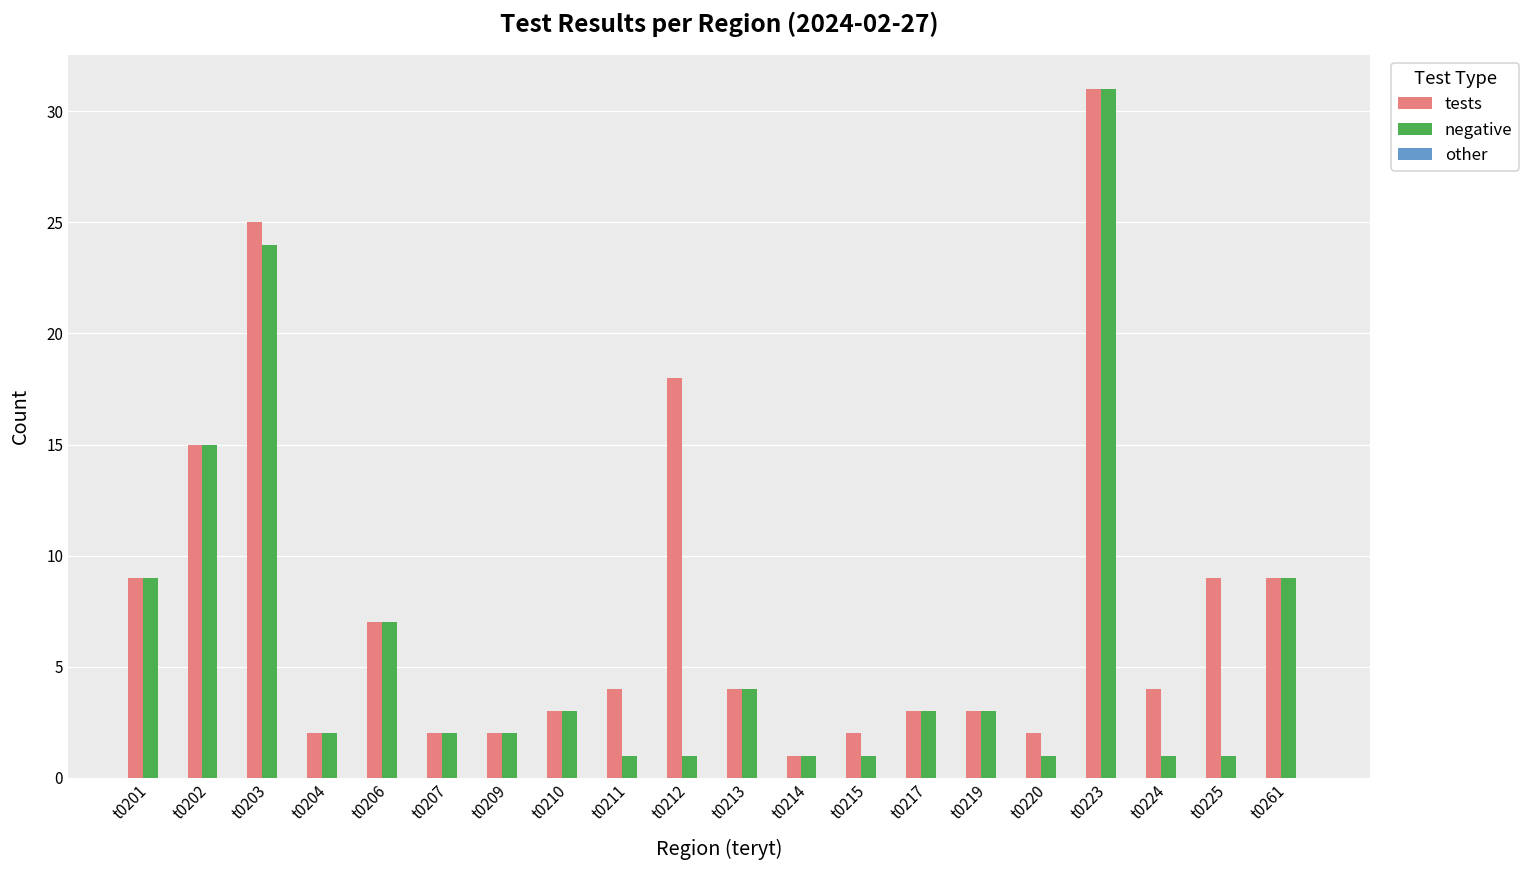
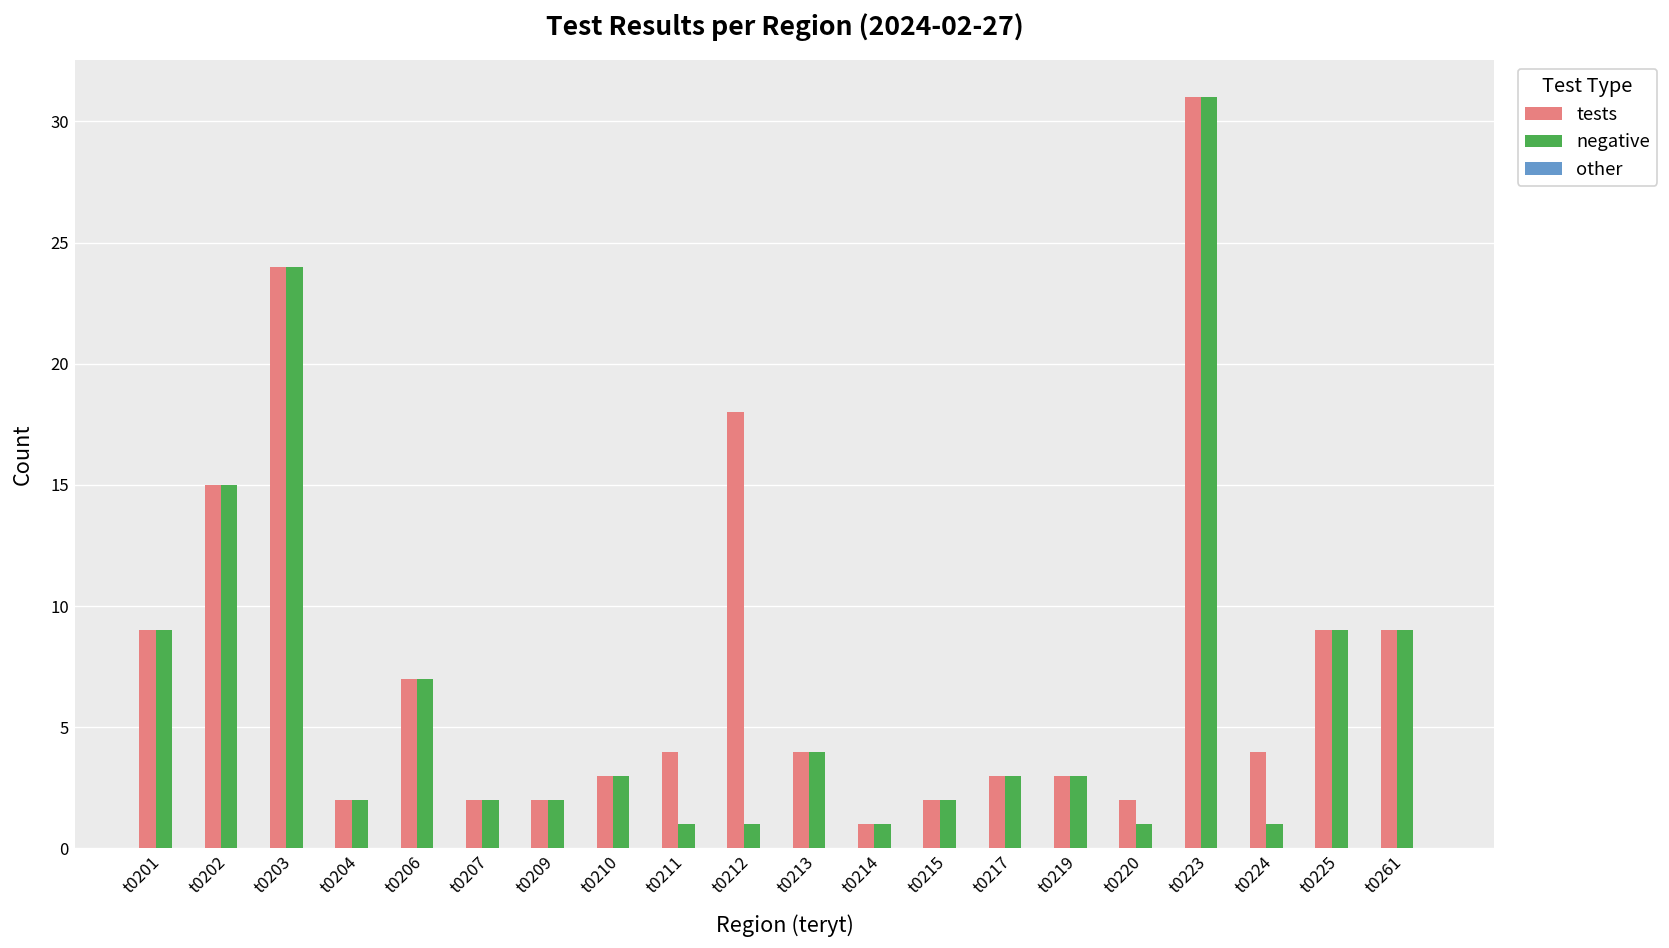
  {
    "tests": {
      "t0201": 9,
      "t0202": 15,
-     "t0203": 25,
+     "t0203": 24,
      "t0204": 2,
      "t0206": 7,
      "t0207": 2,
      "t0209": 2,
      "t0210": 3,
      "t0211": 4,
      "t0212": 18,
      "t0213": 4,
      "t0214": 1,
      "t0215": 2,
      "t0217": 3,
      "t0219": 3,
      "t0220": 2,
      "t0223": 31,
      "t0224": 4,
      "t0225": 9,
      "t0261": 9
    },
    "negative": {
      "t0201": 9,
      "t0202": 15,
      "t0203": 24,
      "t0204": 2,
      "t0206": 7,
      "t0207": 2,
      "t0209": 2,
      "t0210": 3,
      "t0211": 1,
      "t0212": 1,
      "t0213": 4,
      "t0214": 1,
-     "t0215": 1,
+     "t0215": 2,
      "t0217": 3,
      "t0219": 3,
      "t0220": 1,
      "t0223": 31,
      "t0224": 1,
-     "t0225": 1,
+     "t0225": 9,
      "t0261": 9
    },
    "other": {
      "t0201": 0,
      "t0202": 0,
      "t0203": 0,
      "t0204": 0,
      "t0206": 0,
      "t0207": 0,
      "t0209": 0,
      "t0210": 0,
      "t0211": 0,
      "t0212": 0,
      "t0213": 0,
      "t0214": 0,
      "t0215": 0,
      "t0217": 0,
      "t0219": 0,
      "t0220": 0,
      "t0223": 0,
      "t0224": 0,
      "t0225": 0,
      "t0261": 0
    }
  }
